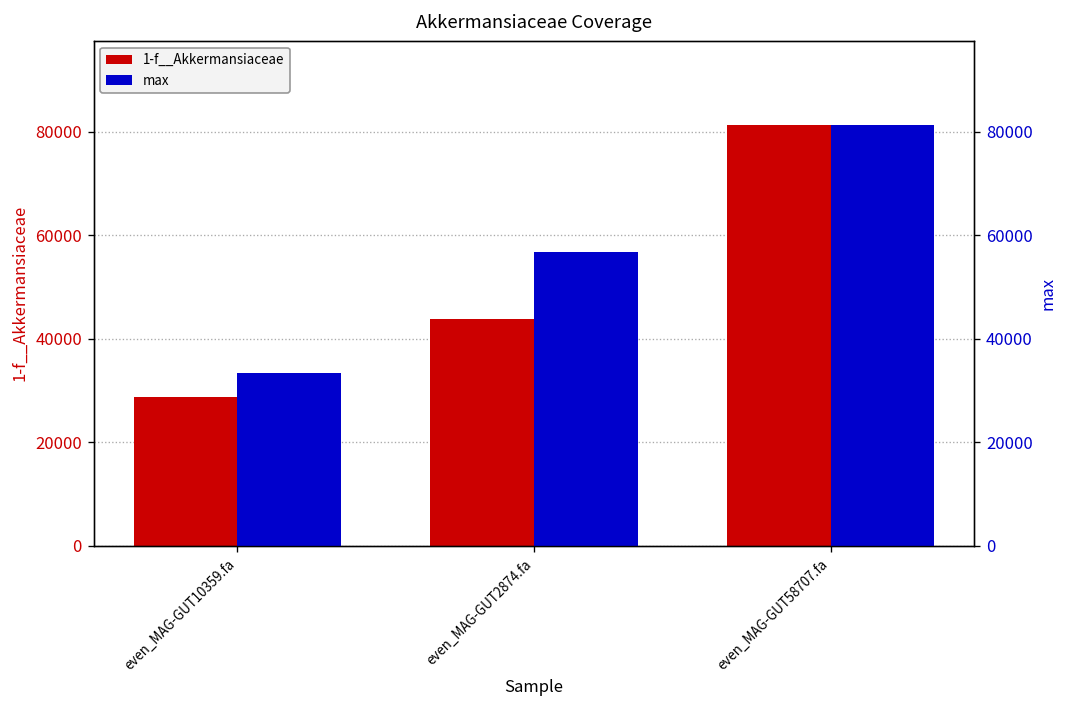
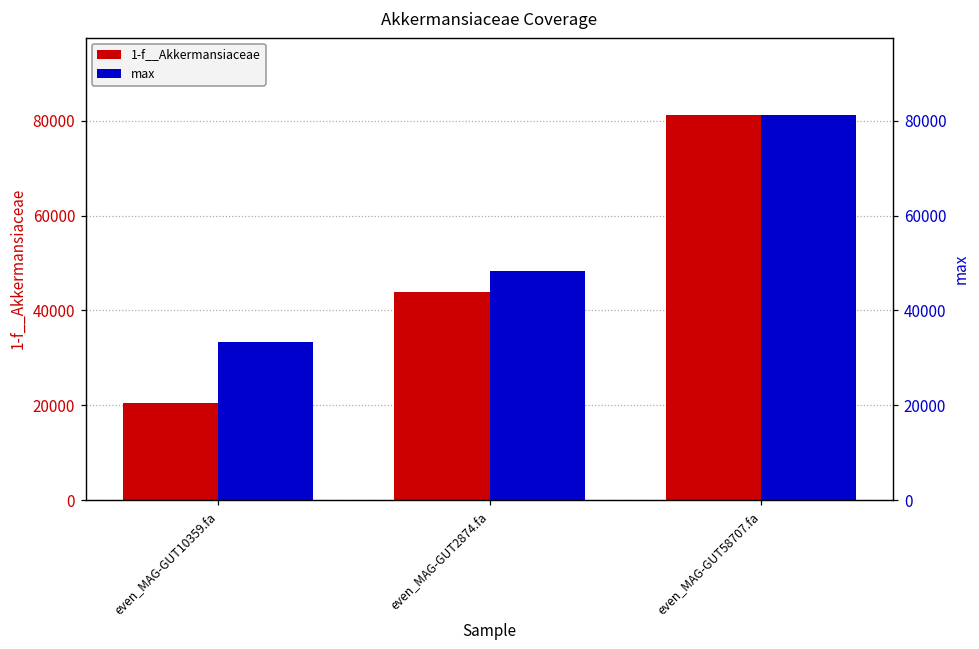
  {
    "1-f__Akkermansiaceae": {
-     "even_MAG-GUT10359.fa": 29000,
+     "even_MAG-GUT10359.fa": 21000,
      "even_MAG-GUT2874.fa": 44000,
      "even_MAG-GUT58707.fa": 81000
    },
    "max": {
      "even_MAG-GUT10359.fa": 33000,
-     "even_MAG-GUT2874.fa": 57000,
+     "even_MAG-GUT2874.fa": 48000,
      "even_MAG-GUT58707.fa": 81000
    }
  }
